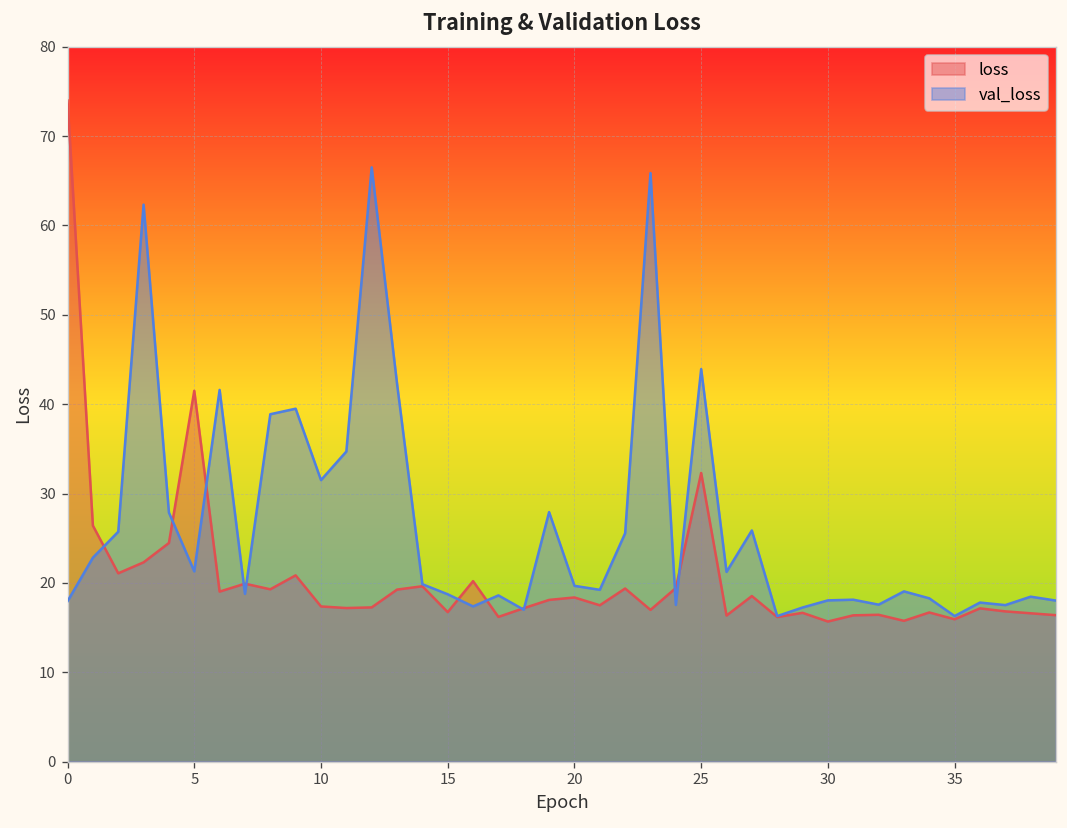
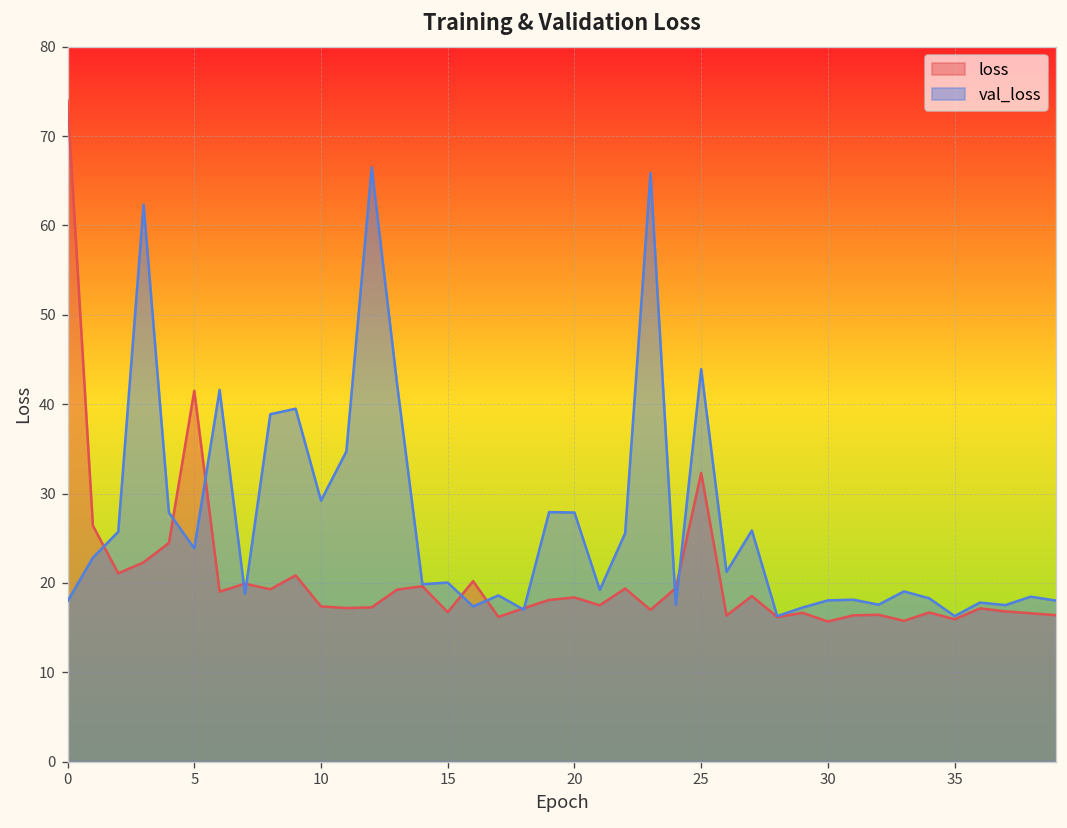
  {
    "loss": {
      "0": 74,
      "5": 41,
      "10": 17,
      "15": 17,
      "20": 18,
      "25": 32,
      "30": 16,
      "35": 16
    },
    "val_loss": {
      "0": 18,
-     "5": 21,
-     "10": 32,
-     "15": 19,
-     "20": 20,
+     "5": 24,
+     "10": 29,
+     "15": 20,
+     "20": 28,
      "25": 44,
      "30": 18,
      "35": 16
    }
  }
